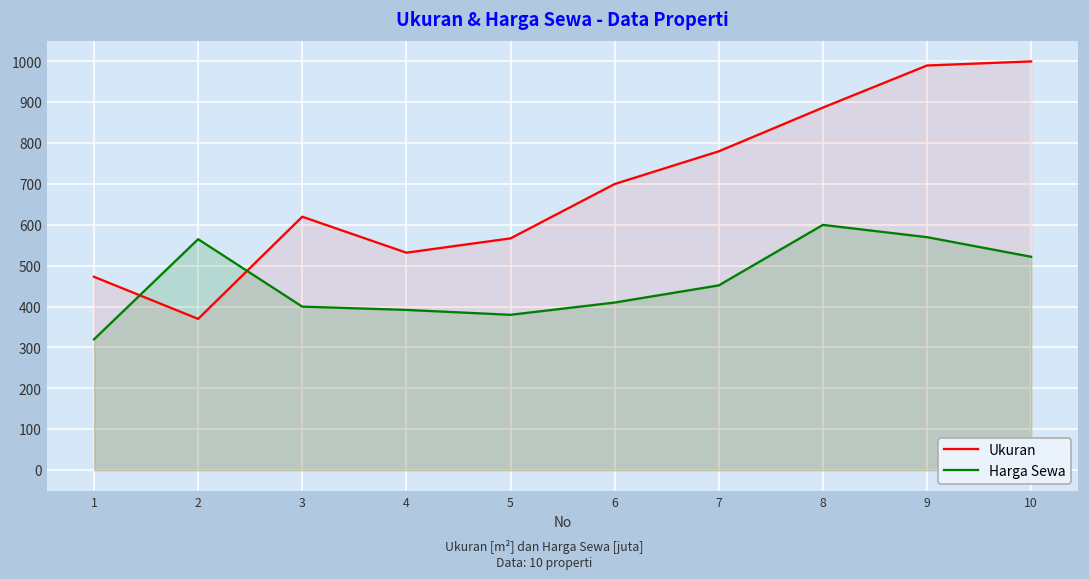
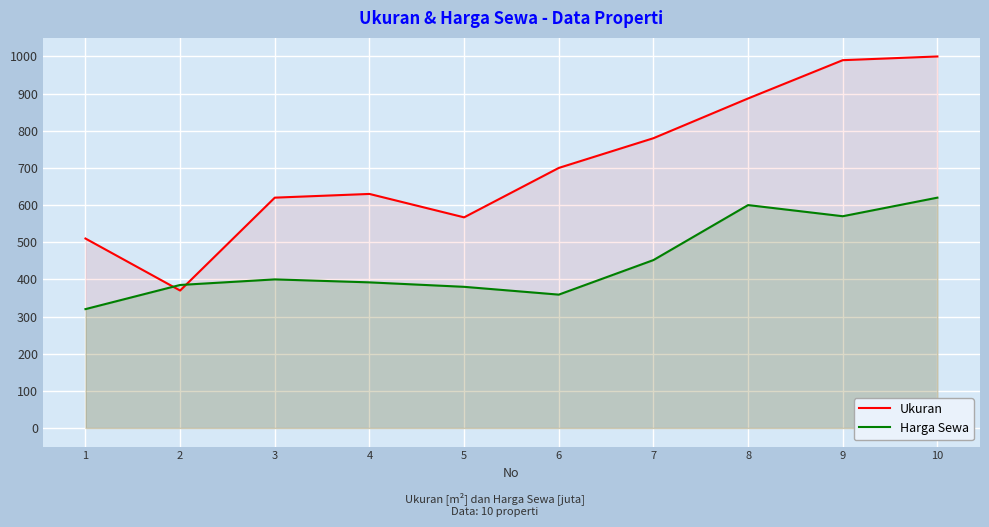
  {
    "Ukuran": {
-     "1": 470,
+     "1": 510,
      "2": 370,
      "3": 620,
-     "4": 530,
+     "4": 630,
      "5": 570,
      "6": 700,
      "7": 780,
      "8": 890,
      "9": 990,
      "10": 1000
    },
    "Harga Sewa": {
      "1": 320,
-     "2": 570,
+     "2": 390,
      "3": 400,
      "4": 390,
      "5": 380,
-     "6": 410,
+     "6": 360,
      "7": 450,
      "8": 600,
      "9": 570,
-     "10": 520
+     "10": 620
    }
  }
